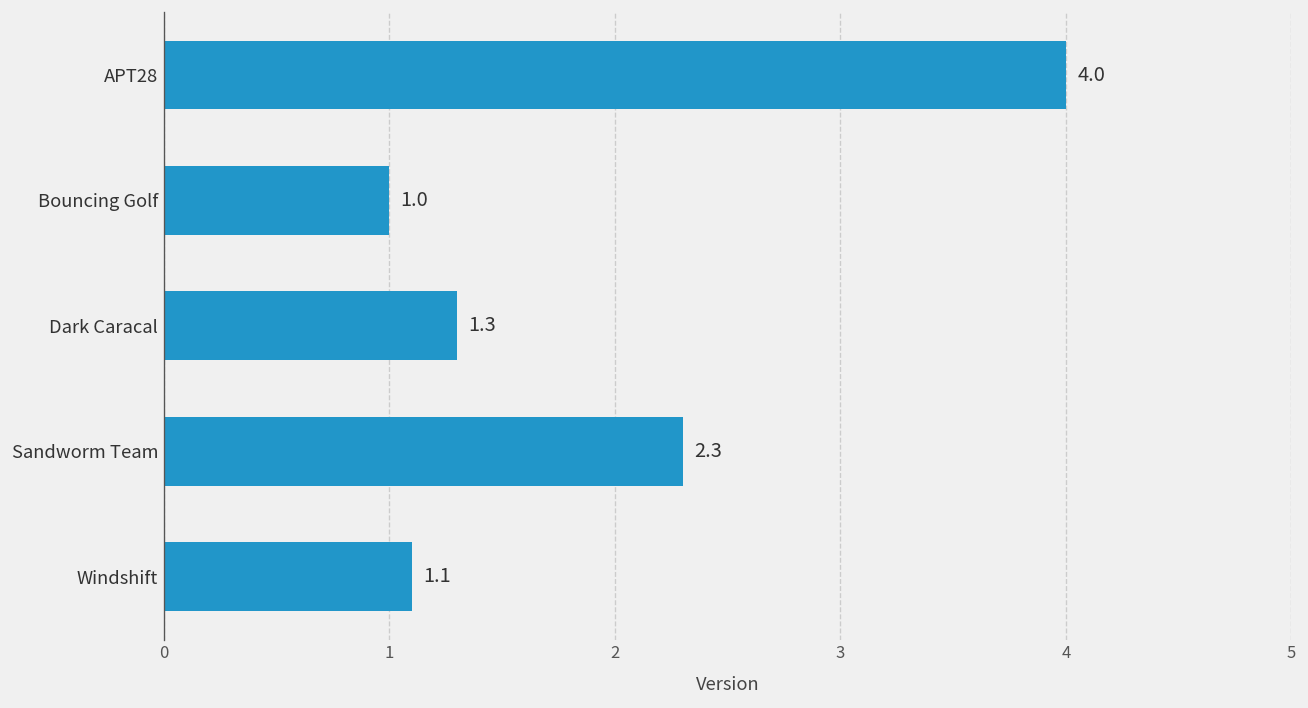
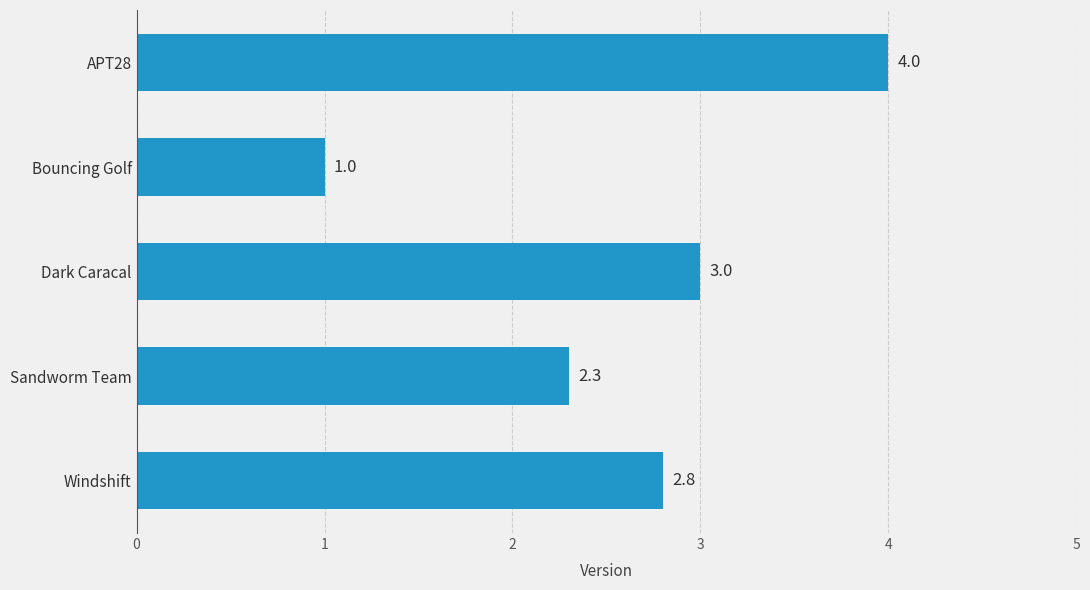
  {
    "APT28": 4.0,
    "Bouncing Golf": 1.0,
-   "Dark Caracal": 1.3,
+   "Dark Caracal": 3.0,
    "Sandworm Team": 2.3,
-   "Windshift": 1.1
+   "Windshift": 2.8
  }
